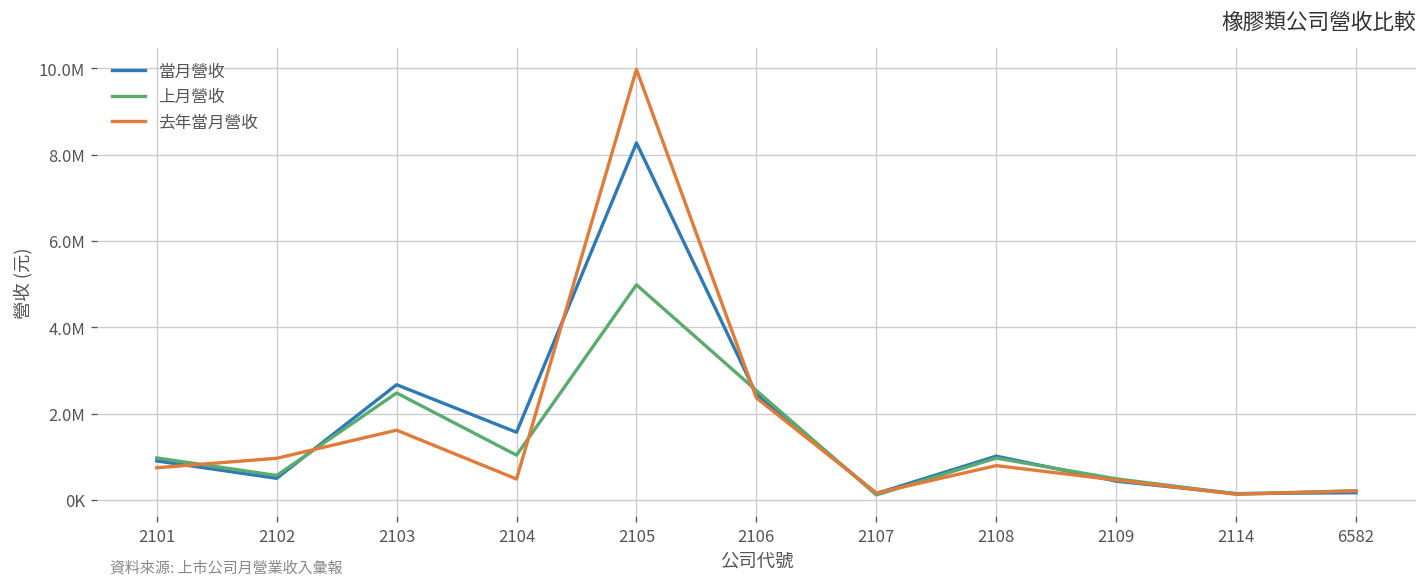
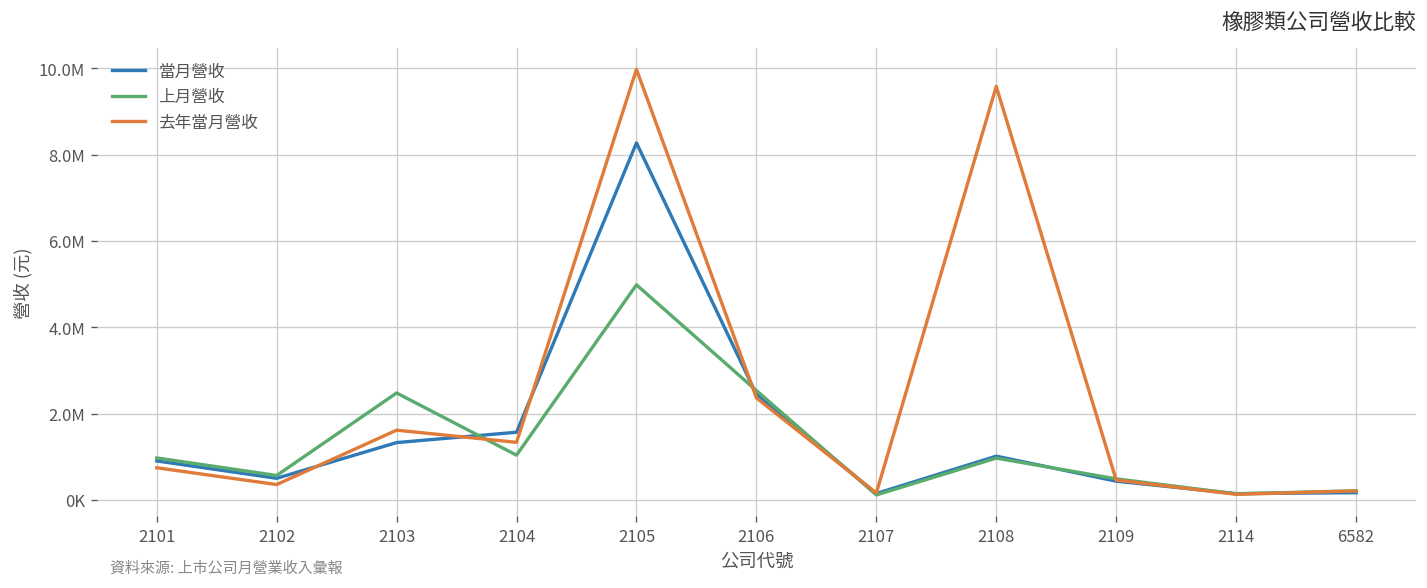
  {
    "當月營收": {
-     "2103": 2700000,
+     "2103": 1300000,
      "2104": 1600000,
      "2105": 8300000,
      "2106": 2400000
    },
    "上月營收": {
      "2103": 2500000,
      "2104": 1000000,
      "2105": 5000000,
      "2106": 2500000
    },
    "去年當月營收": {
      "2101": 700000,
-     "2102": 1000000,
+     "2102": 400000,
      "2103": 1600000,
-     "2104": 500000,
+     "2104": 1300000,
      "2105": 10000000,
      "2106": 2400000,
-     "2108": 800000
+     "2108": 9600000
    }
  }
